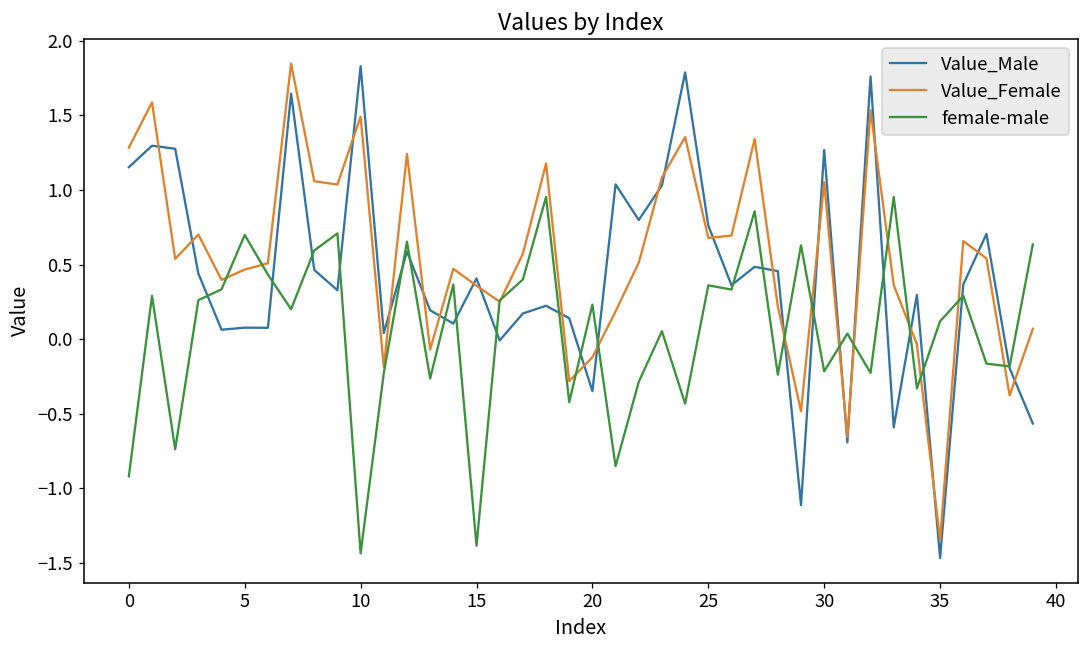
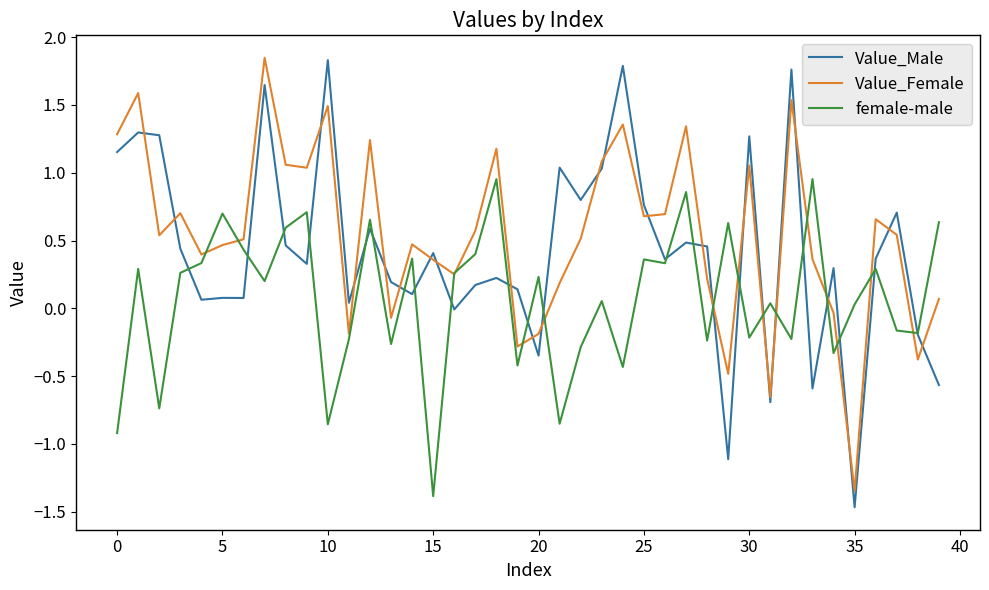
  {
    "Value_Male": {
      "0": 1.15,
      "5": 0.08,
      "10": 1.83,
      "15": 0.41,
      "20": -0.35,
      "25": 0.76,
      "30": 1.27,
      "35": -1.47
    },
    "Value_Female": {
      "0": 1.28,
      "5": 0.47,
      "10": 1.49,
      "15": 0.36,
-     "20": -0.12,
+     "20": -0.19,
      "25": 0.68,
      "30": 1.05,
      "35": -1.35
    },
    "female-male": {
      "0": -0.92,
      "5": 0.70,
-     "10": -1.44,
+     "10": -0.85,
      "15": -1.39,
      "20": 0.23,
      "25": 0.36,
      "30": -0.22,
-     "35": 0.12
+     "35": 0.03
    }
  }
